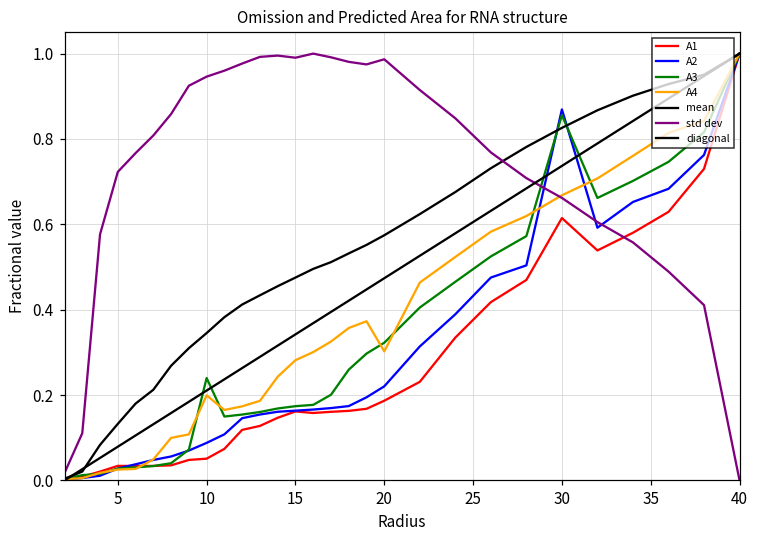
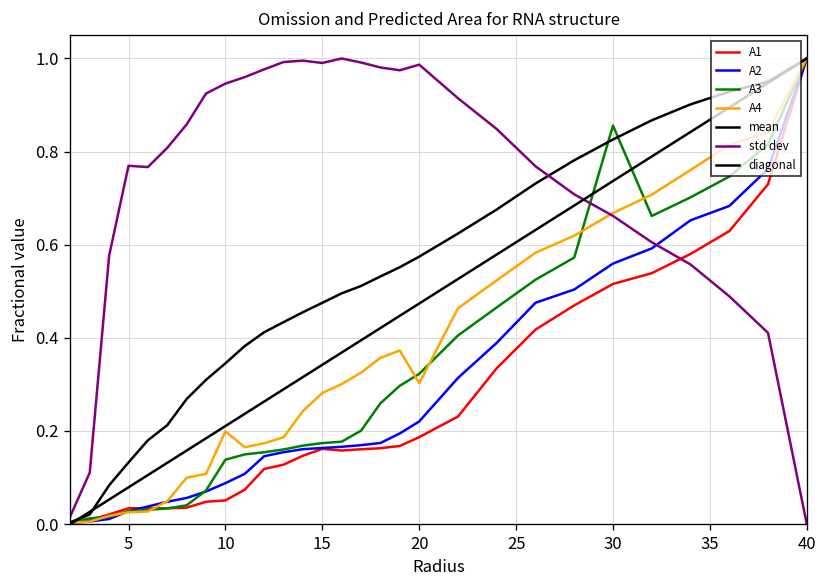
  {
    "A1": {
      "10": 0.05,
      "20": 0.19,
-     "30": 0.61
+     "30": 0.52
    },
    "A2": {
      "10": 0.09,
      "20": 0.22,
-     "30": 0.87
+     "30": 0.56
    },
    "A3": {
-     "10": 0.24,
+     "10": 0.14,
      "15": 0.17,
      "20": 0.32,
      "30": 0.86
    },
    "A4": {
      "10": 0.20,
      "15": 0.28,
      "20": 0.30
    },
    "std dev": {
-     "5": 0.72,
+     "5": 0.77,
      "10": 0.95,
      "15": 0.99,
      "20": 0.99,
      "40": 0.00
    }
  }
